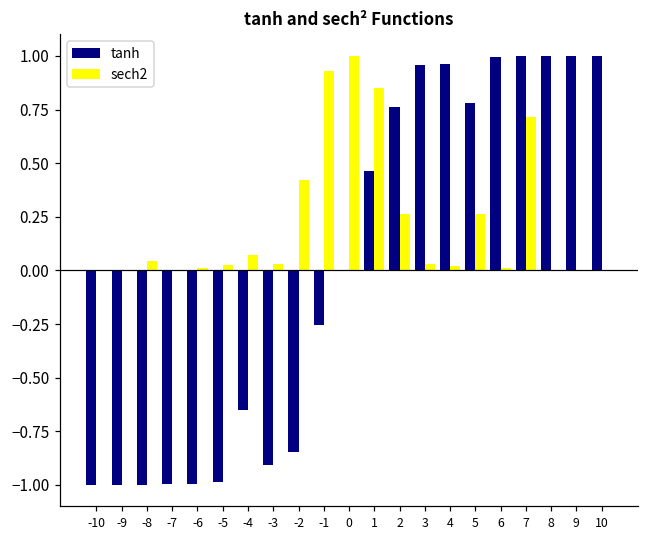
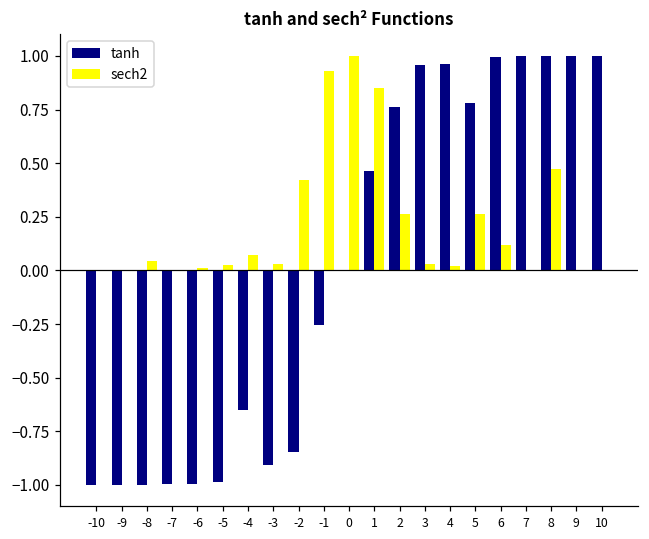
  {
    "tanh": {
      "-10": -1.00,
      "-9": -1.00,
      "-8": -1.00,
      "-7": -1.00,
      "-6": -1.00,
      "-5": -0.99,
      "-4": -0.65,
      "-3": -0.91,
      "-2": -0.85,
      "-1": -0.26,
      "0": 0.00,
      "1": 0.46,
      "2": 0.76,
      "3": 0.96,
      "4": 0.96,
      "5": 0.78,
      "6": 1.00,
      "7": 1.00,
      "8": 1.00,
      "9": 1.00,
      "10": 1.00
    },
    "sech2": {
      "-8": 0.04,
      "-5": 0.03,
      "-4": 0.07,
      "-3": 0.03,
      "-2": 0.42,
      "-1": 0.93,
      "0": 1.00,
      "1": 0.85,
      "2": 0.26,
      "3": 0.03,
      "4": 0.02,
      "5": 0.27,
-     "6": 0.01,
-     "7": 0.72,
-     "8": 0.00
+     "6": 0.12,
+     "7": 0.00,
+     "8": 0.47
    }
  }
